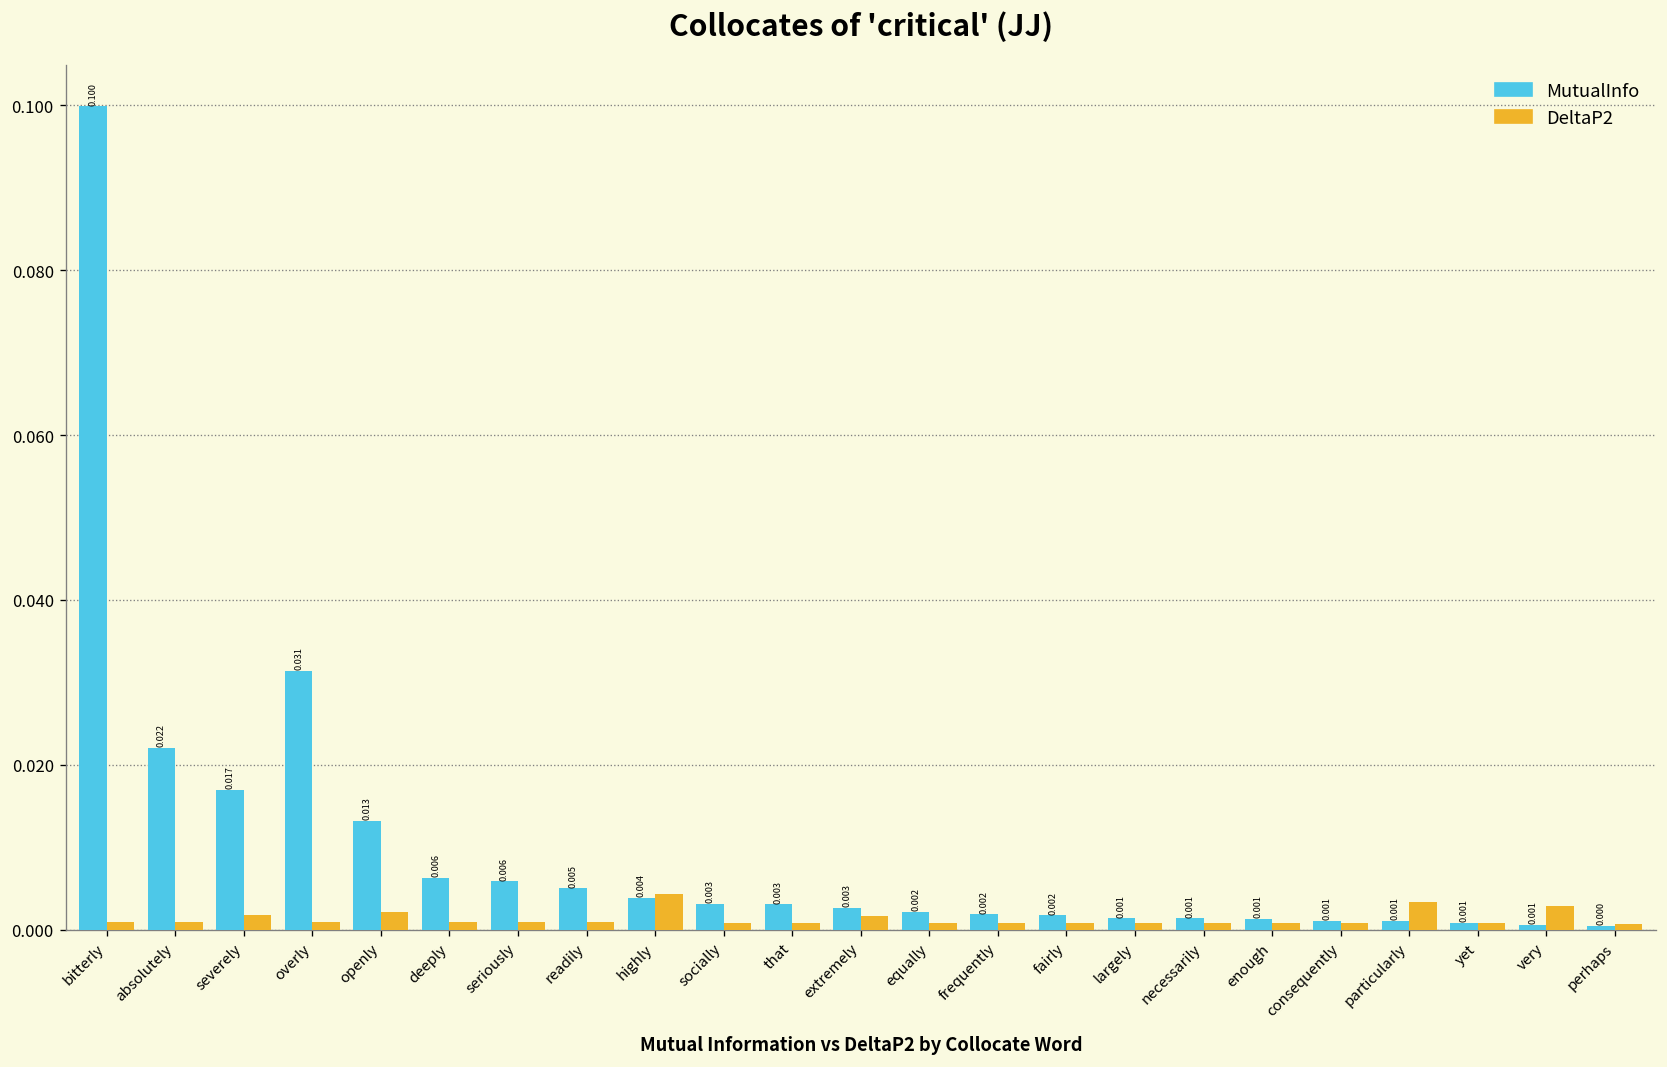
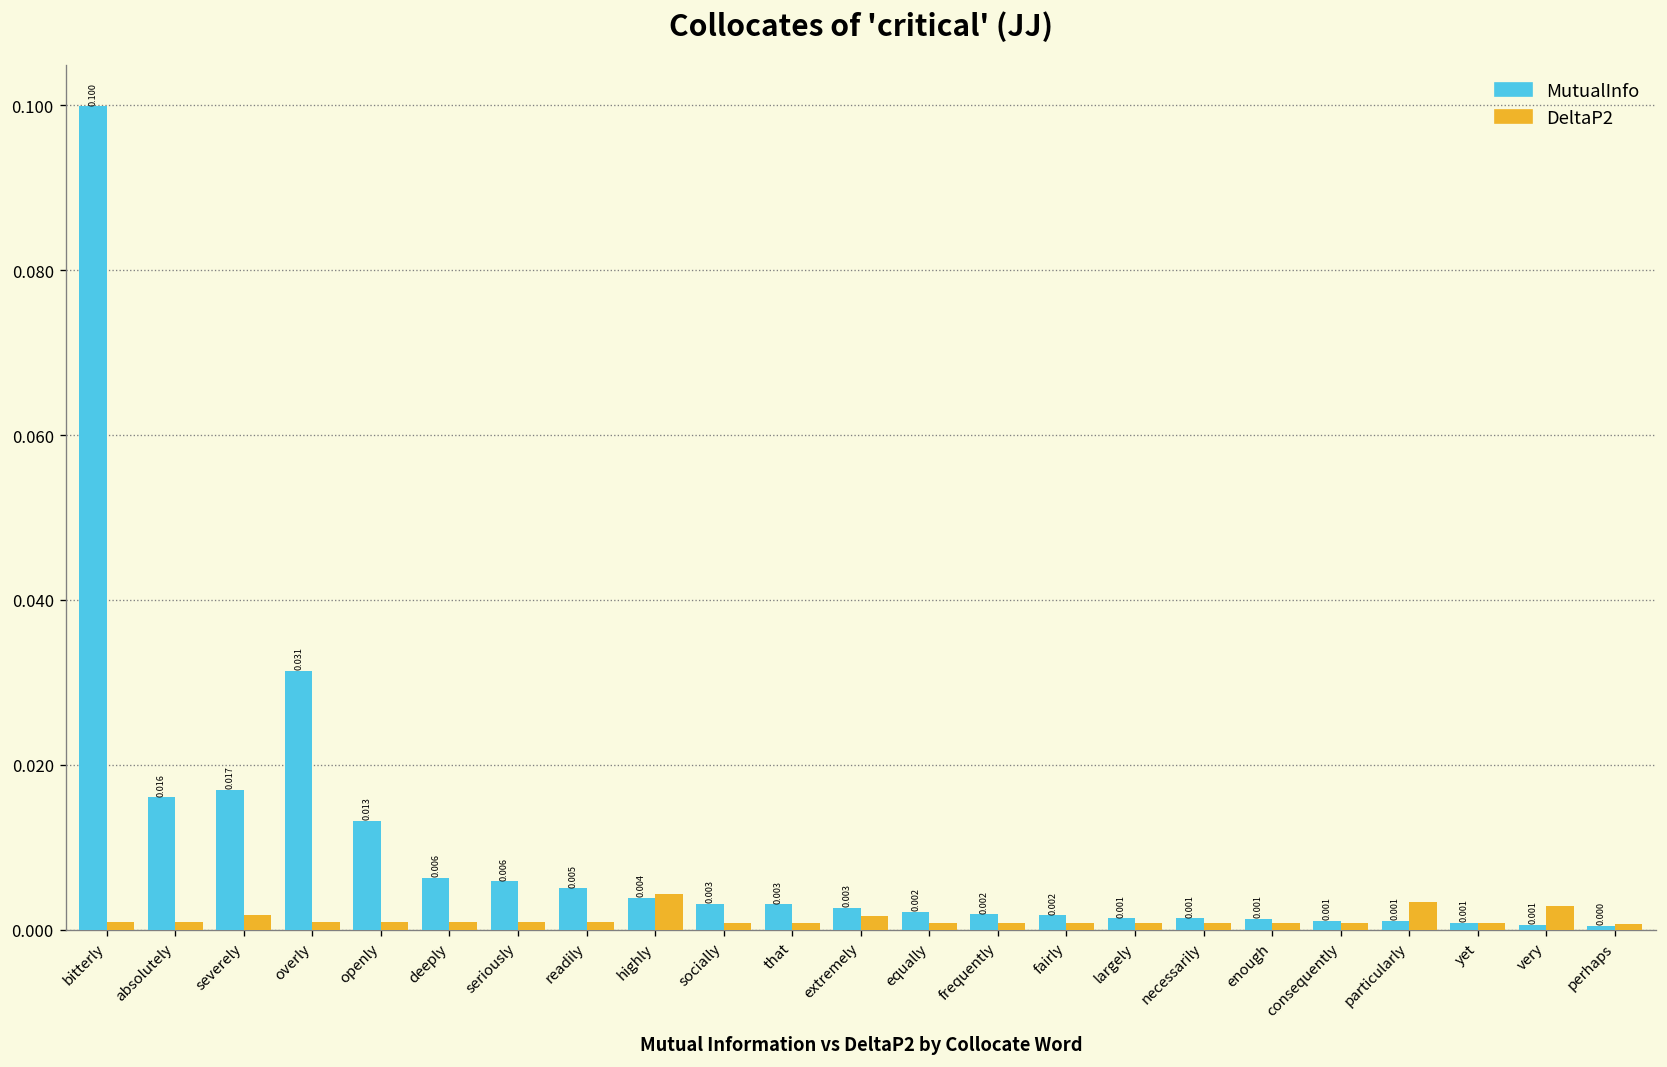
  {
    "MutualInfo": {
      "bitterly": 0.100,
-     "absolutely": 0.022,
+     "absolutely": 0.016,
      "severely": 0.017,
      "overly": 0.031,
      "openly": 0.013,
      "deeply": 0.006,
      "seriously": 0.006,
      "readily": 0.005,
      "highly": 0.004,
      "socially": 0.003,
      "that": 0.003,
      "extremely": 0.003,
      "equally": 0.002,
      "frequently": 0.002,
      "fairly": 0.002,
      "largely": 0.001,
      "necessarily": 0.001,
      "enough": 0.001,
      "consequently": 0.001,
      "particularly": 0.001,
      "yet": 0.001,
      "very": 0.001,
      "perhaps": 0.000
    },
    "DeltaP2": {
      "bitterly": 0.001,
      "absolutely": 0.001,
      "severely": 0.002,
      "overly": 0.001,
-     "openly": 0.002,
+     "openly": 0.001,
      "deeply": 0.001,
      "seriously": 0.001,
      "readily": 0.001,
      "socially": 0.001,
      "that": 0.001,
      "equally": 0.001,
      "frequently": 0.001,
      "particularly": 0.003,
      "very": 0.003,
      "perhaps": 0.001
    }
  }
